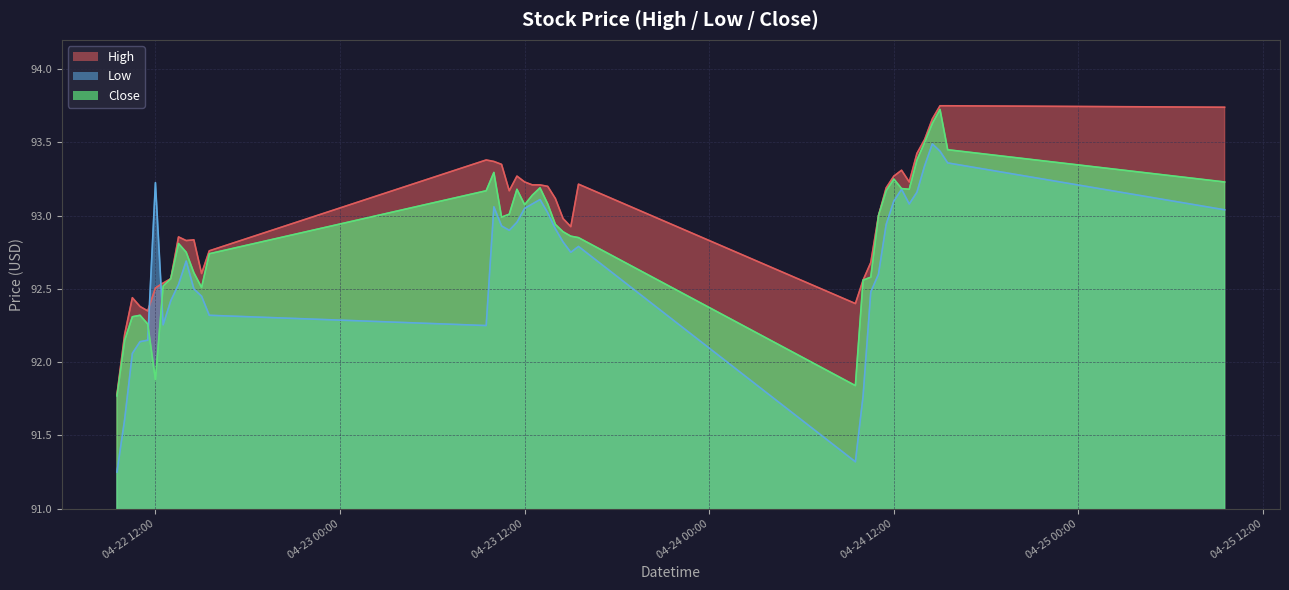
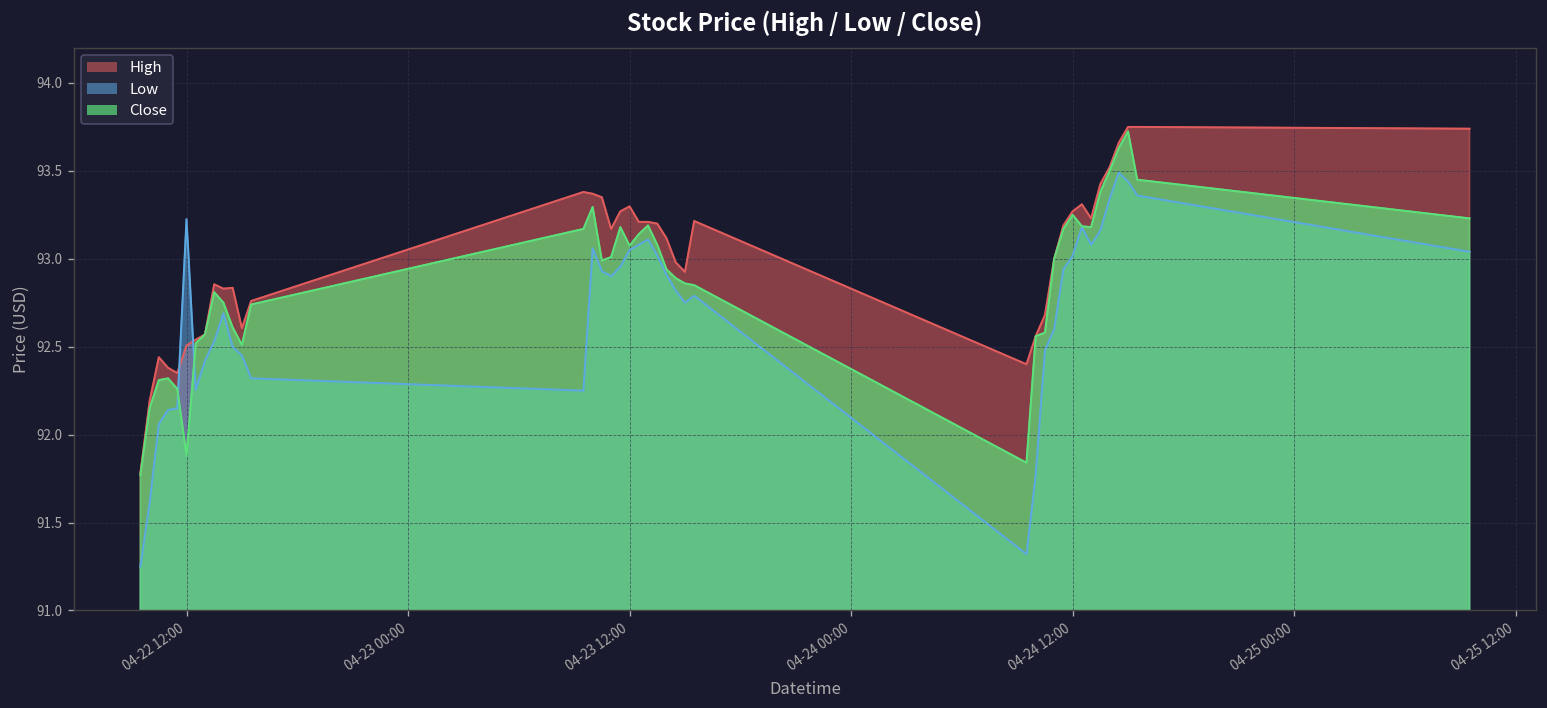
  {
    "High": {
      "04-22 12:00": 92.51,
-     "04-23 12:00": 93.23,
+     "04-23 12:00": 93.30,
      "04-24 12:00": 93.27
    },
    "Low": {
      "04-22 12:00": 93.23,
      "04-23 12:00": 93.05,
-     "04-24 12:00": 93.10
+     "04-24 12:00": 93.02
    },
    "Close": {
      "04-22 12:00": 91.88,
      "04-23 12:00": 93.07,
      "04-24 12:00": 93.25
    }
  }
